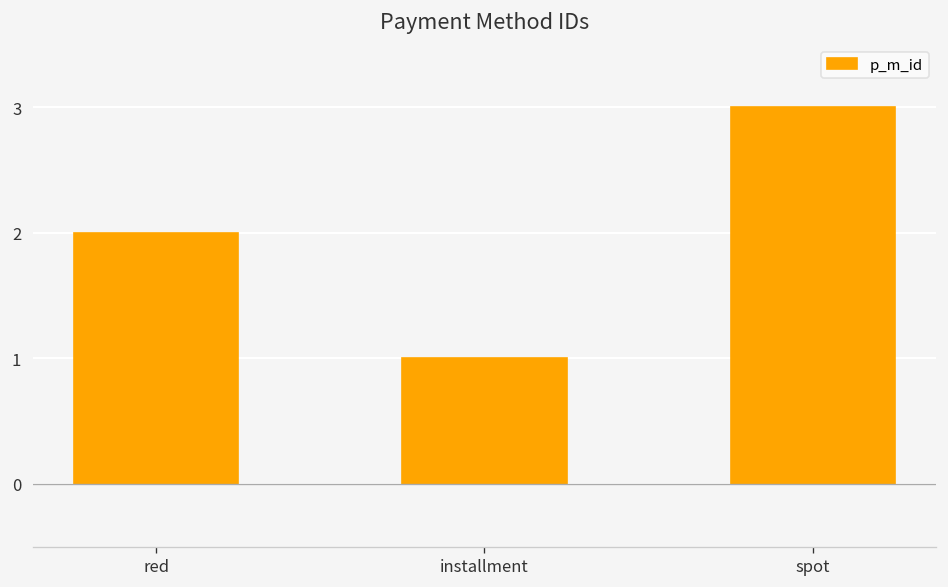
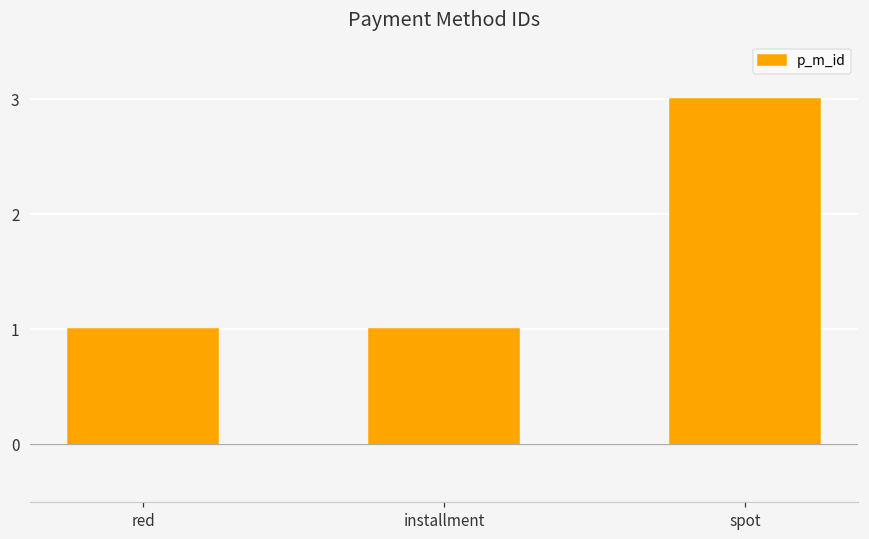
  {
-   "red": 2,
+   "red": 1,
    "installment": 1,
    "spot": 3
  }
